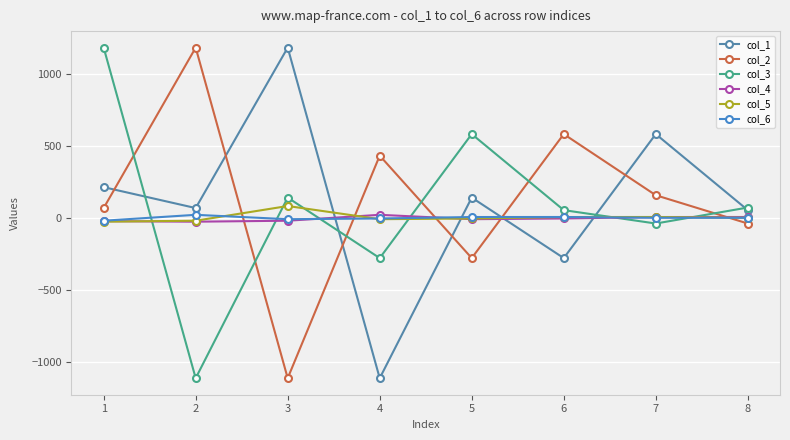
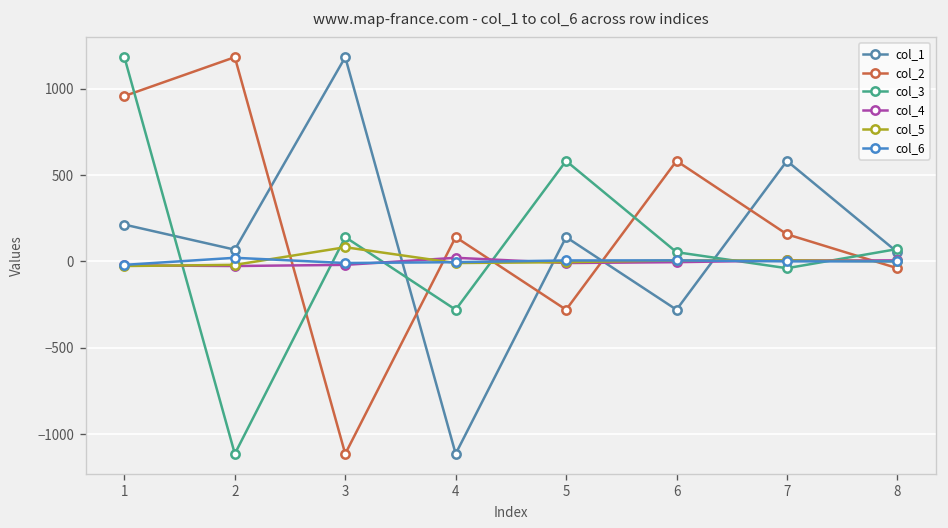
  {
    "col_2": {
-     "1": 70,
+     "1": 960,
      "2": 1180,
      "3": -1110,
-     "4": 430,
+     "4": 140,
      "5": -280,
      "6": 580,
      "7": 160,
      "8": -40
    },
    "col_4": {
      "4": 20
    },
    "col_5": {
      "3": 80
    }
  }
